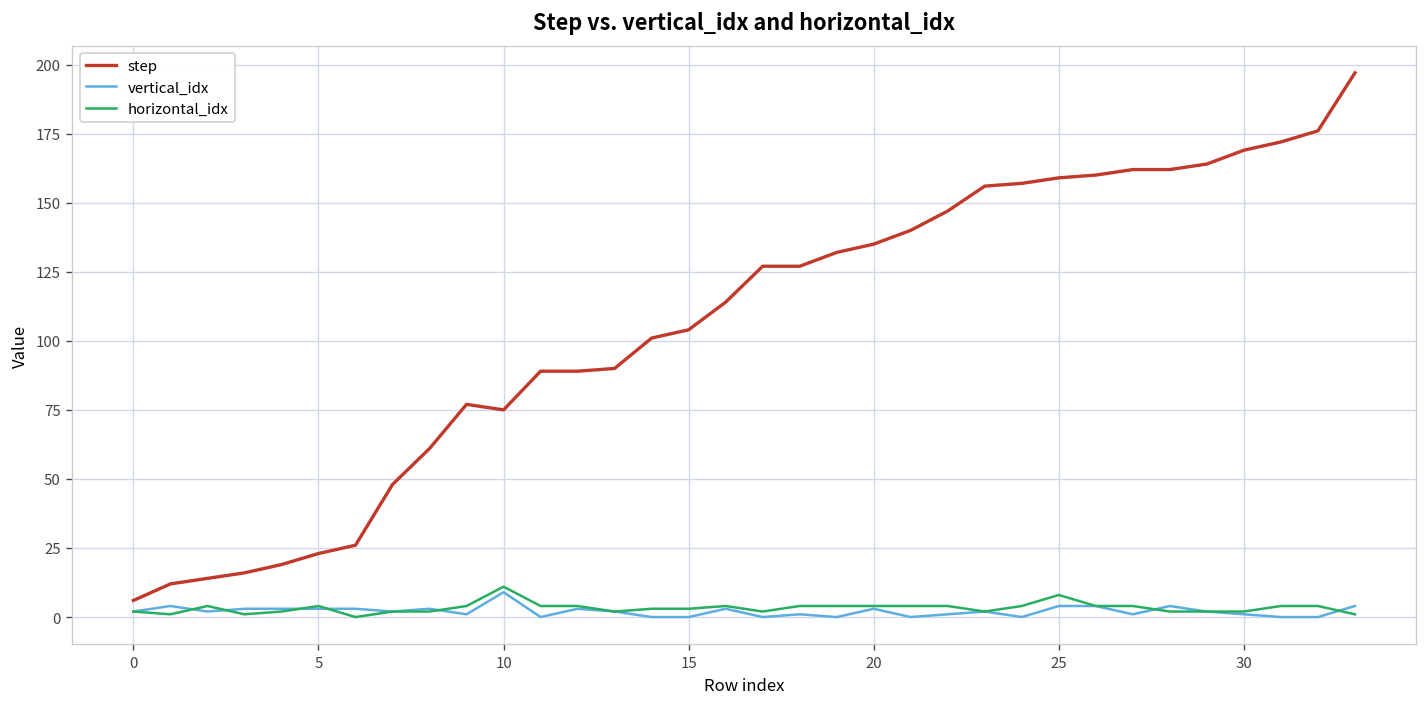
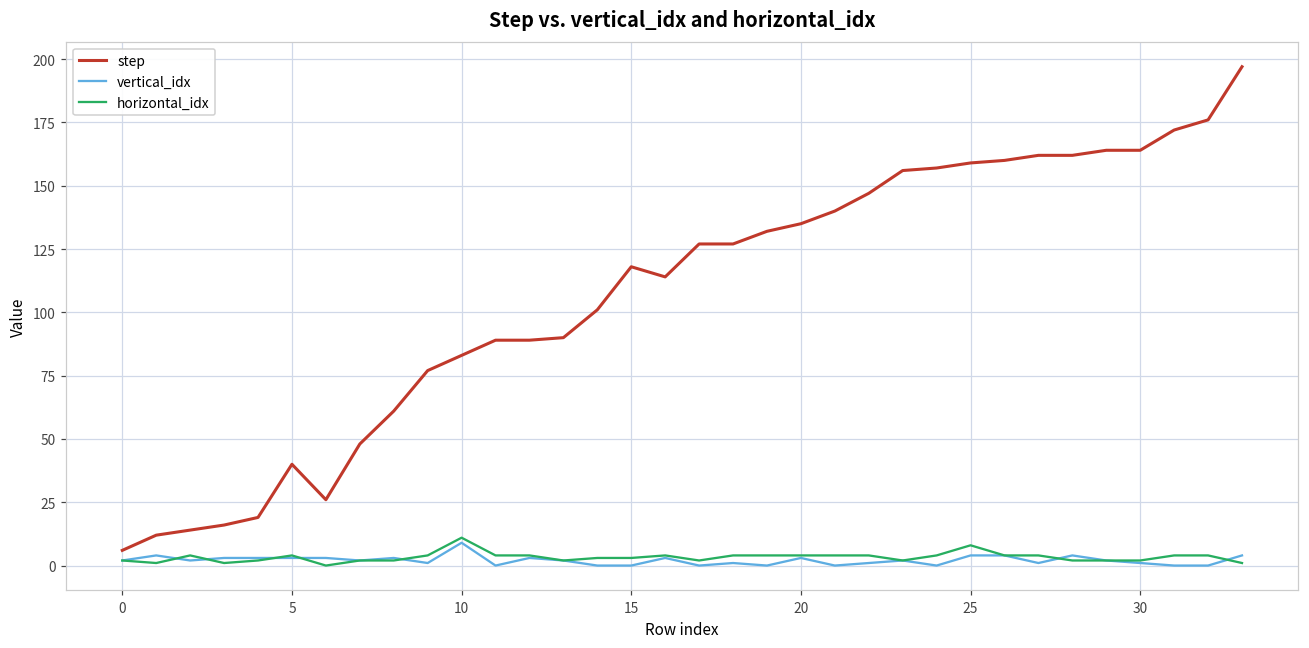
  {
    "step": {
      "0": 6,
-     "5": 23,
-     "10": 75,
-     "15": 104,
+     "5": 40,
+     "10": 83,
+     "15": 118,
      "20": 135,
      "25": 159,
-     "30": 169
+     "30": 164
    },
    "vertical_idx": {
      "10": 9,
      "15": 0,
      "25": 4
    },
    "horizontal_idx": {
      "10": 11,
      "15": 3,
      "25": 8
    }
  }
